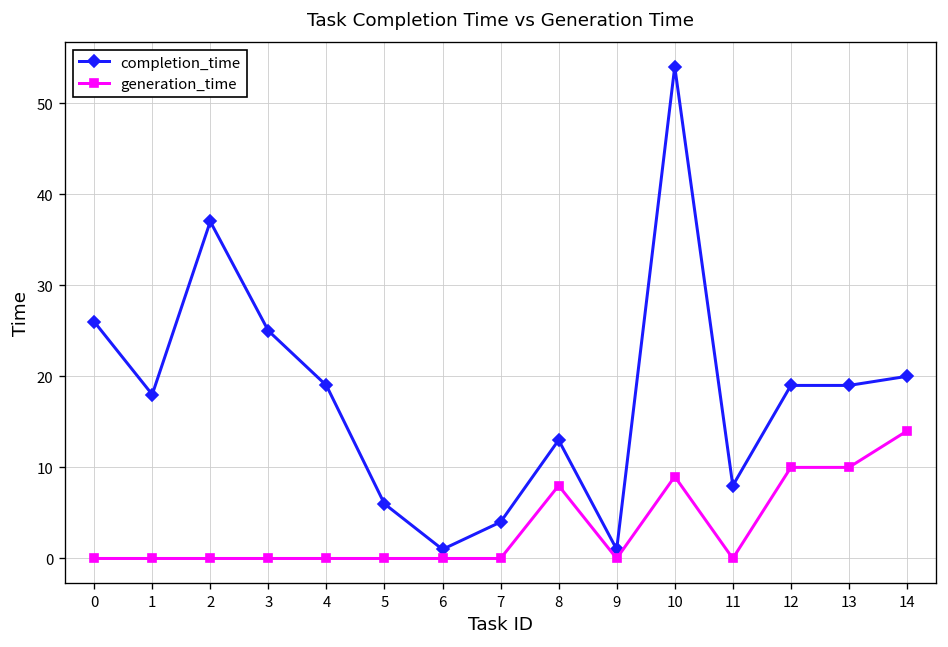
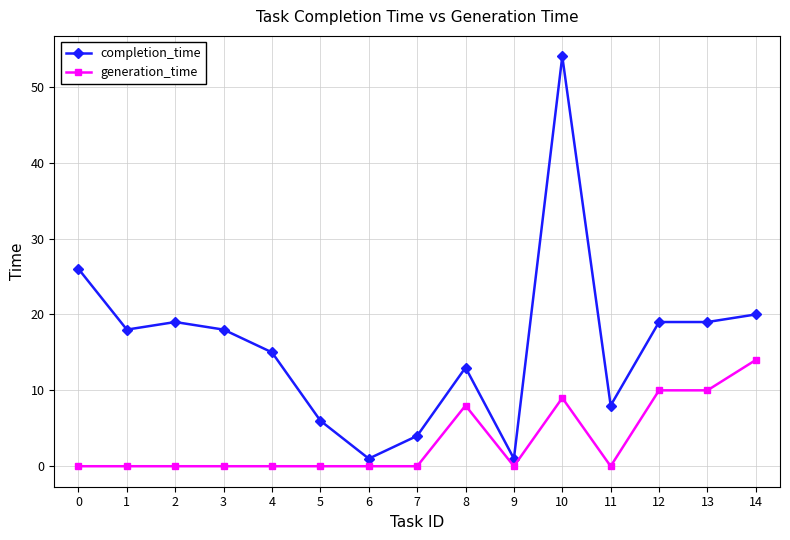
  {
    "completion_time": {
      "0": 26,
      "1": 18,
-     "2": 37,
-     "3": 25,
-     "4": 19,
+     "2": 19,
+     "3": 18,
+     "4": 15,
      "5": 6,
      "6": 1,
      "7": 4,
      "8": 13,
      "9": 1,
      "10": 54,
      "11": 8,
      "12": 19,
      "13": 19,
      "14": 20
    },
    "generation_time": {
      "0": 0,
      "1": 0,
      "2": 0,
      "3": 0,
      "4": 0,
      "5": 0,
      "6": 0,
      "7": 0,
      "8": 8,
      "9": 0,
      "10": 9,
      "11": 0,
      "12": 10,
      "13": 10,
      "14": 14
    }
  }
